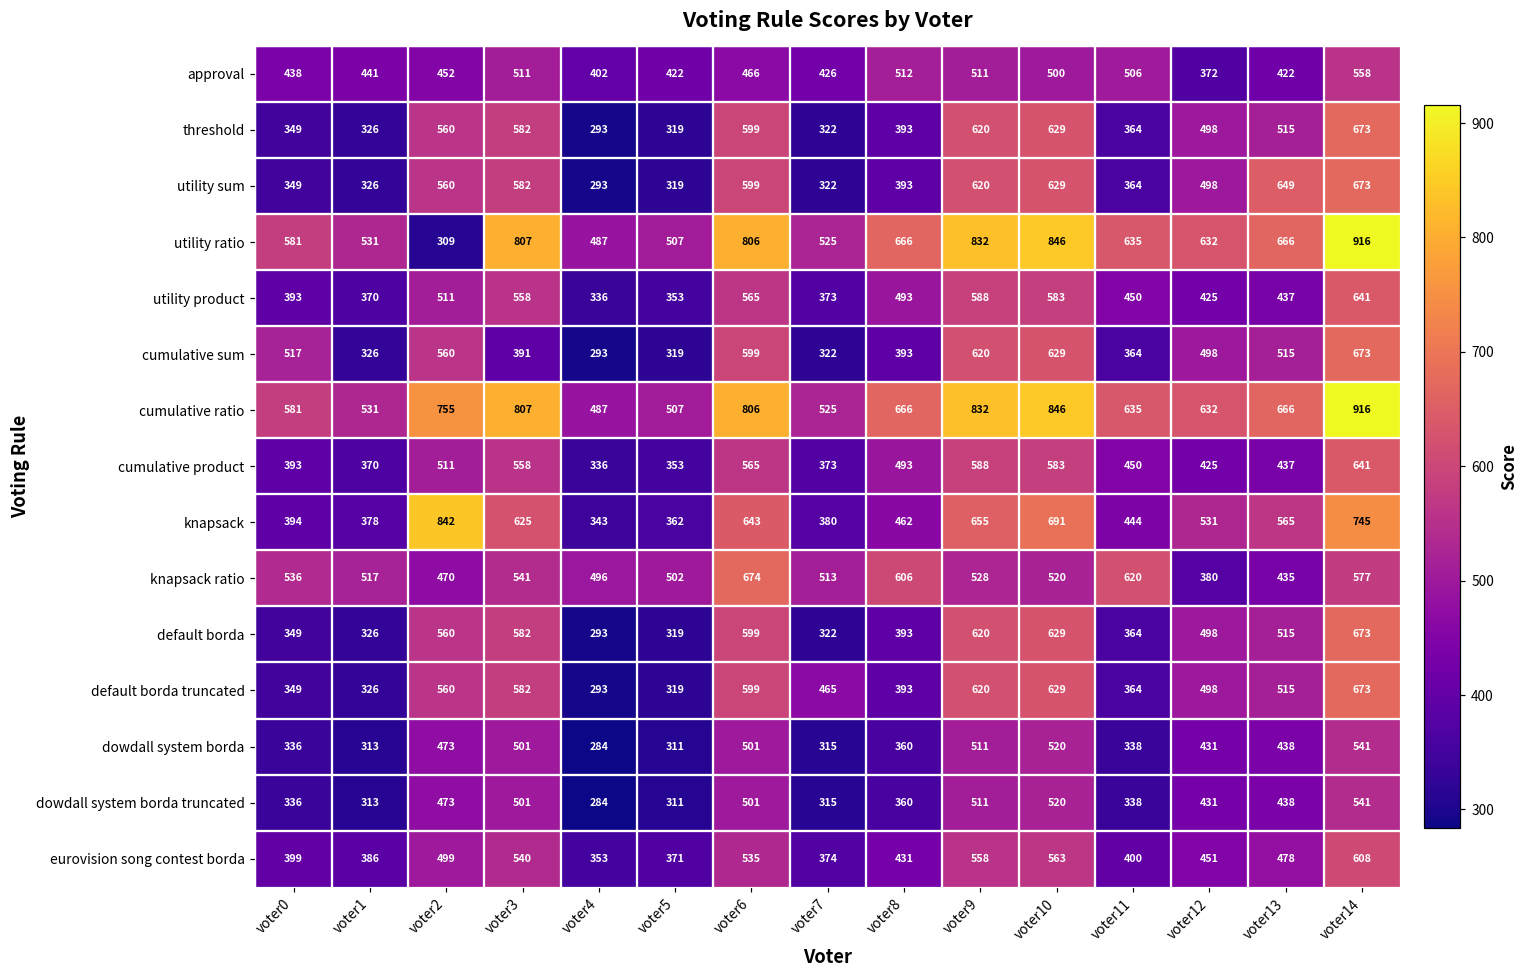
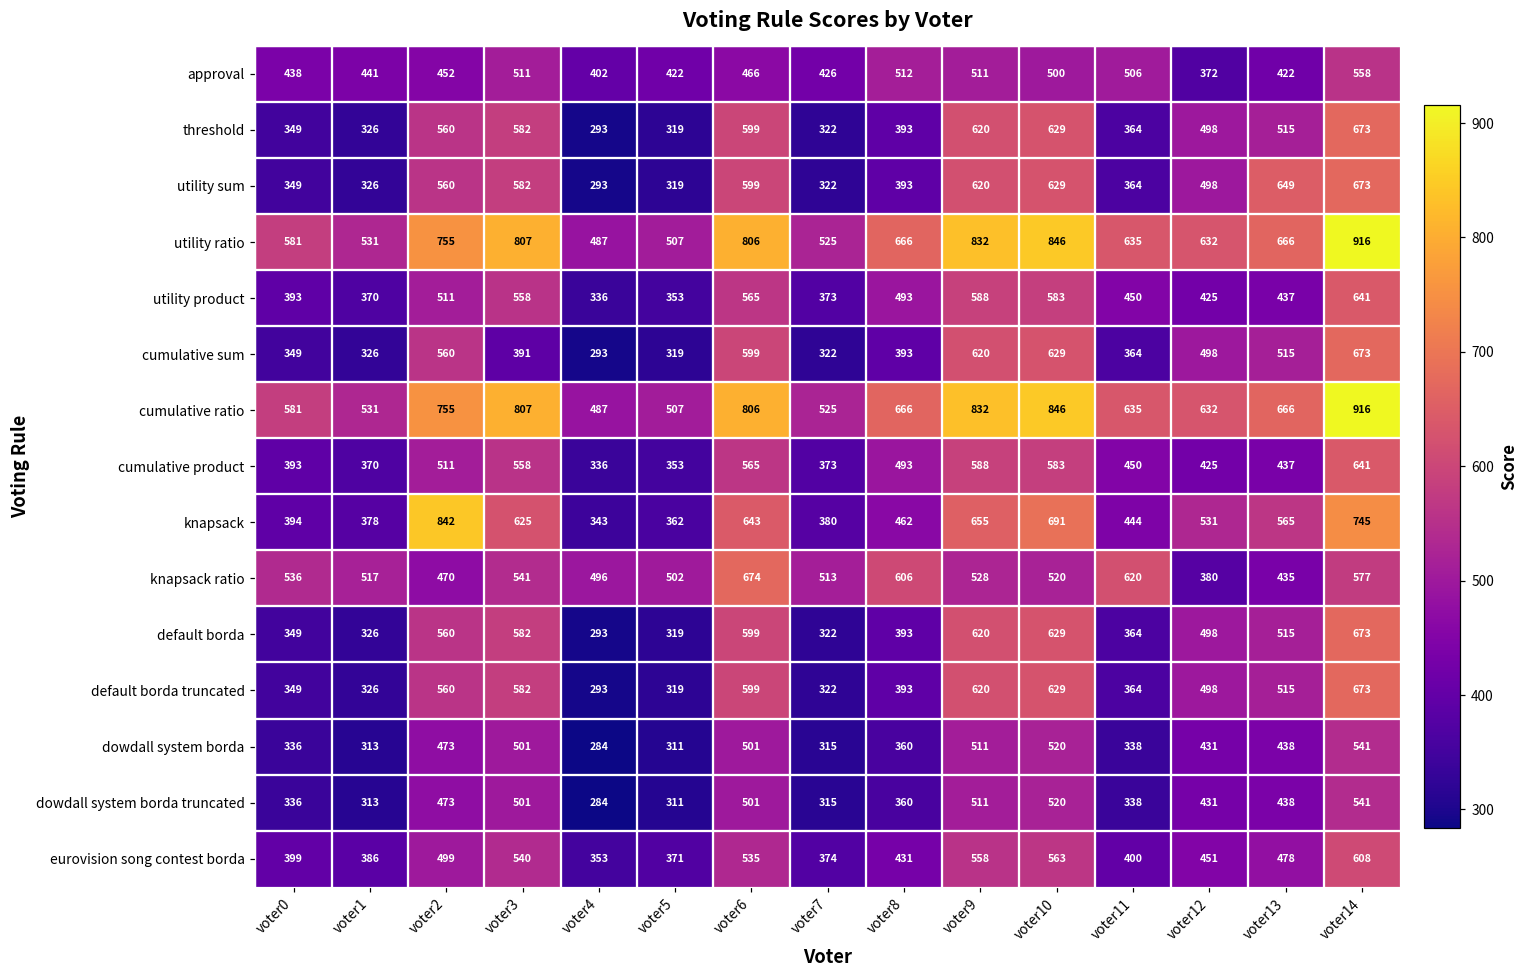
  {
    "utility ratio": {
      "voter0": 581,
      "voter1": 531,
-     "voter2": 309,
+     "voter2": 755,
      "voter3": 807,
      "voter4": 487,
      "voter5": 507,
      "voter6": 806,
      "voter7": 525,
      "voter8": 666,
      "voter9": 832,
      "voter10": 846,
      "voter11": 635,
      "voter12": 632,
      "voter13": 666,
      "voter14": 916
    },
    "cumulative sum": {
-     "voter0": 517,
+     "voter0": 349,
      "voter1": 326,
      "voter2": 560,
      "voter3": 391,
      "voter4": 293,
      "voter5": 319,
      "voter6": 599,
      "voter7": 322,
      "voter8": 393,
      "voter9": 620,
      "voter10": 629,
      "voter11": 364,
      "voter12": 498,
      "voter13": 515,
      "voter14": 673
    },
    "default borda truncated": {
      "voter0": 349,
      "voter1": 326,
      "voter2": 560,
      "voter3": 582,
      "voter4": 293,
      "voter5": 319,
      "voter6": 599,
-     "voter7": 465,
+     "voter7": 322,
      "voter8": 393,
      "voter9": 620,
      "voter10": 629,
      "voter11": 364,
      "voter12": 498,
      "voter13": 515,
      "voter14": 673
    }
  }
